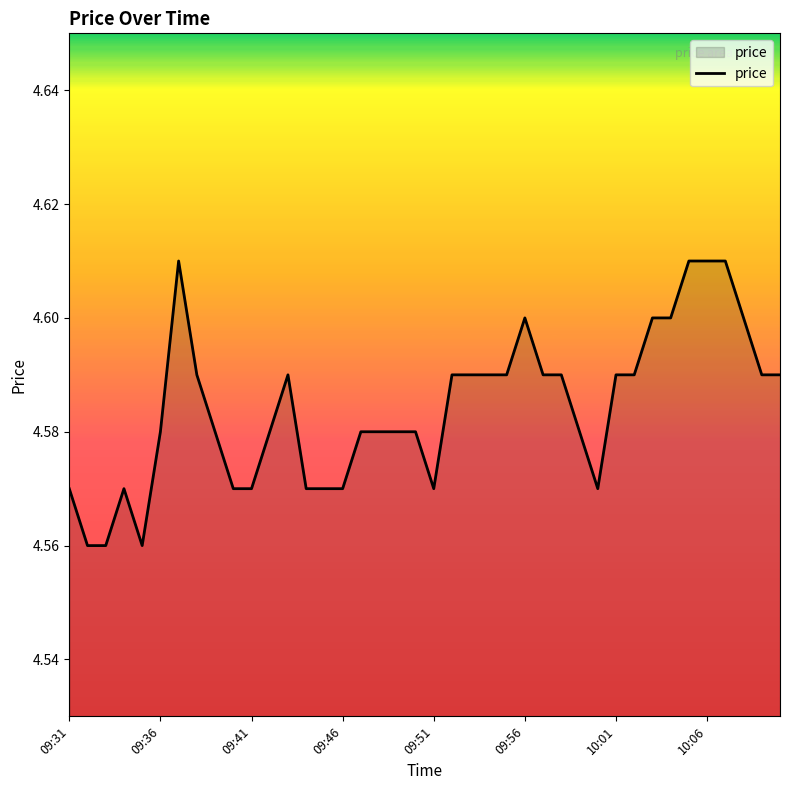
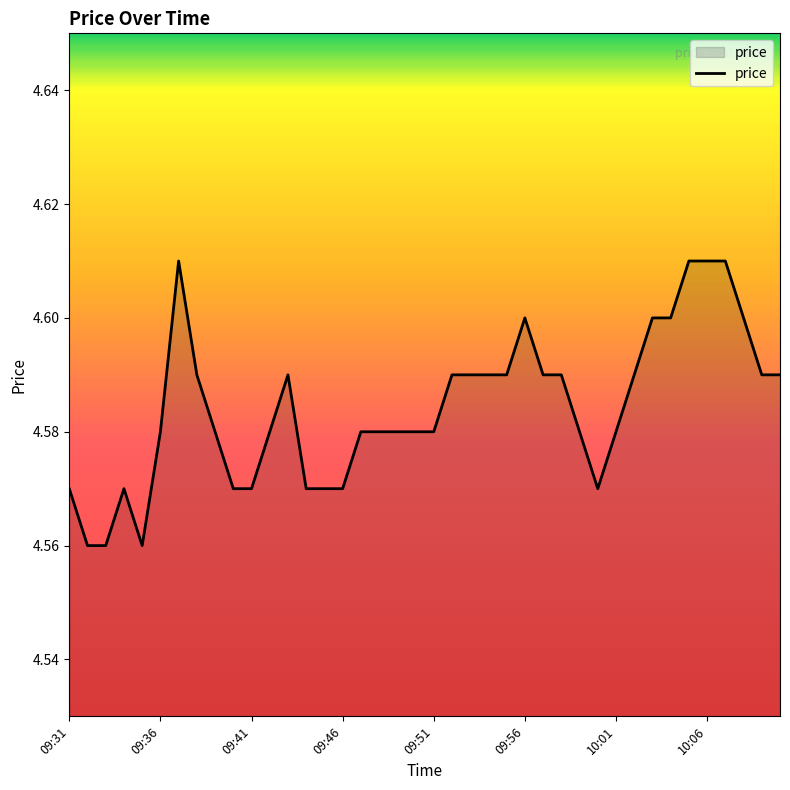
  {
    "09:31": 4.57,
    "09:36": 4.58,
    "09:41": 4.57,
    "09:46": 4.57,
-   "09:51": 4.57,
+   "09:51": 4.58,
    "09:56": 4.60,
-   "10:01": 4.59,
+   "10:01": 4.58,
    "10:06": 4.61
  }
